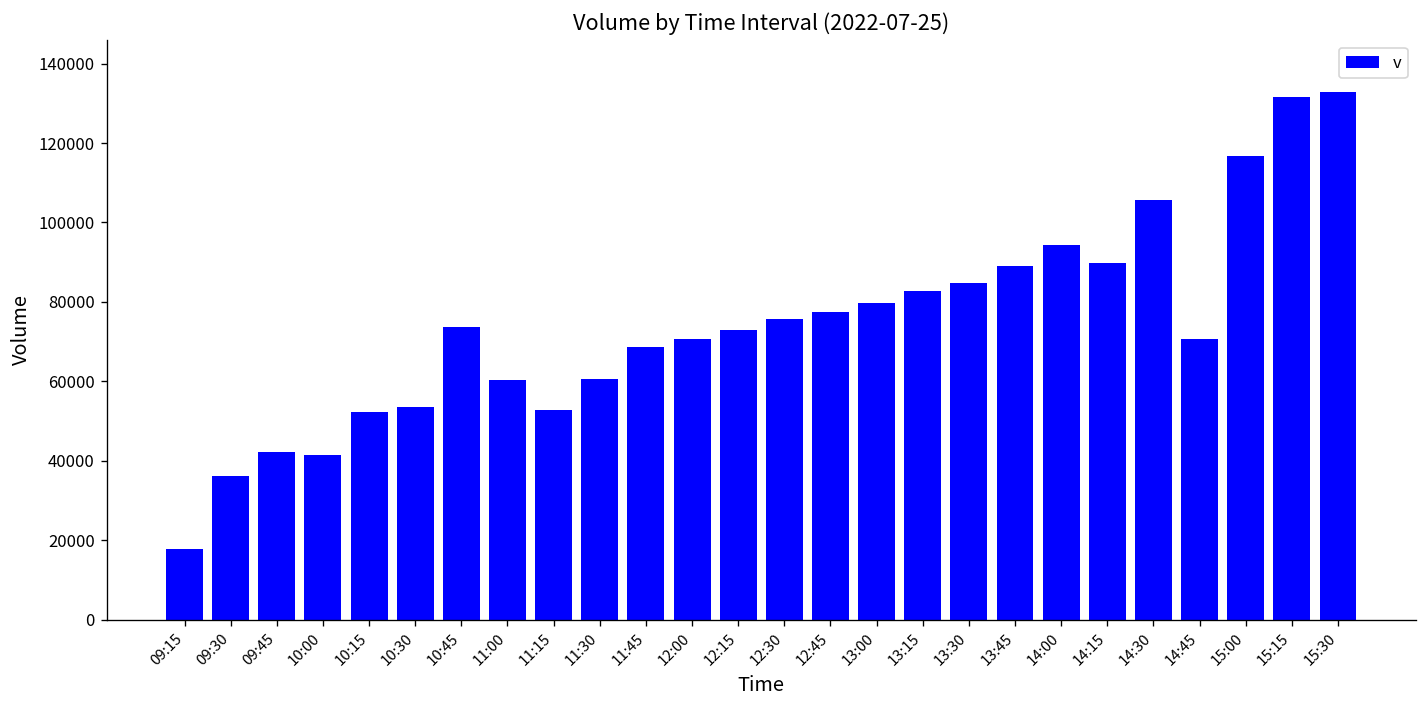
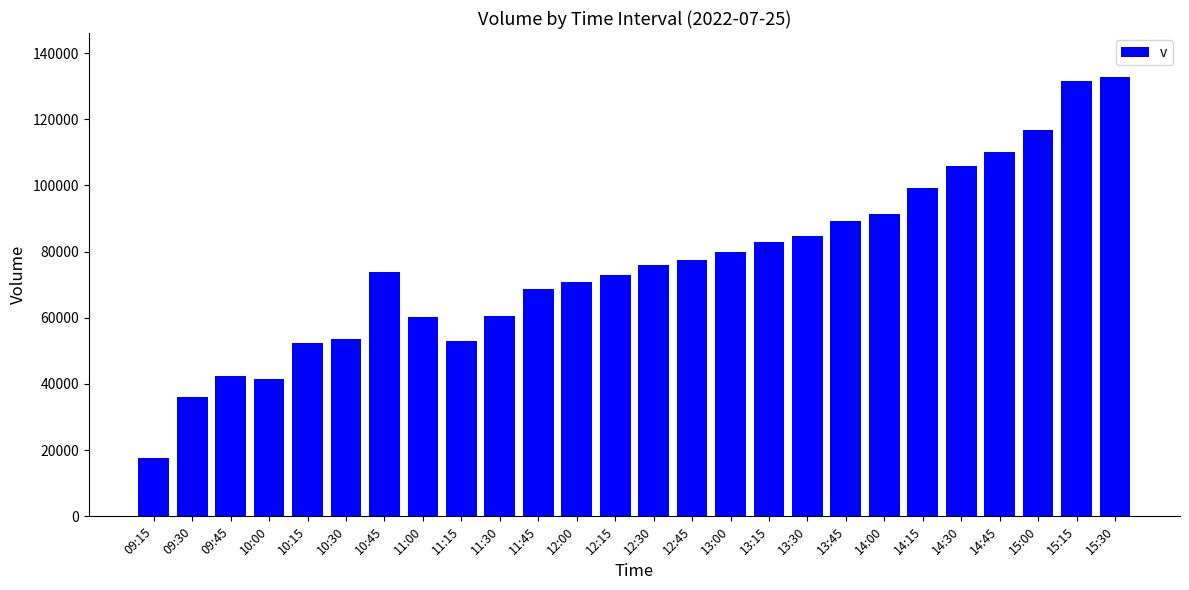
  {
    "09:15": 18000,
    "09:30": 36000,
    "09:45": 42000,
    "10:00": 42000,
    "10:15": 52000,
    "10:30": 53000,
    "10:45": 74000,
    "11:00": 60000,
    "11:15": 53000,
    "11:30": 61000,
    "11:45": 69000,
    "12:00": 71000,
    "12:15": 73000,
    "12:30": 76000,
    "12:45": 77000,
    "13:00": 80000,
    "13:15": 83000,
    "13:30": 85000,
    "13:45": 89000,
-   "14:00": 94000,
-   "14:15": 90000,
+   "14:00": 91000,
+   "14:15": 99000,
    "14:30": 106000,
-   "14:45": 71000,
+   "14:45": 110000,
    "15:00": 117000,
    "15:15": 132000,
    "15:30": 133000
  }
